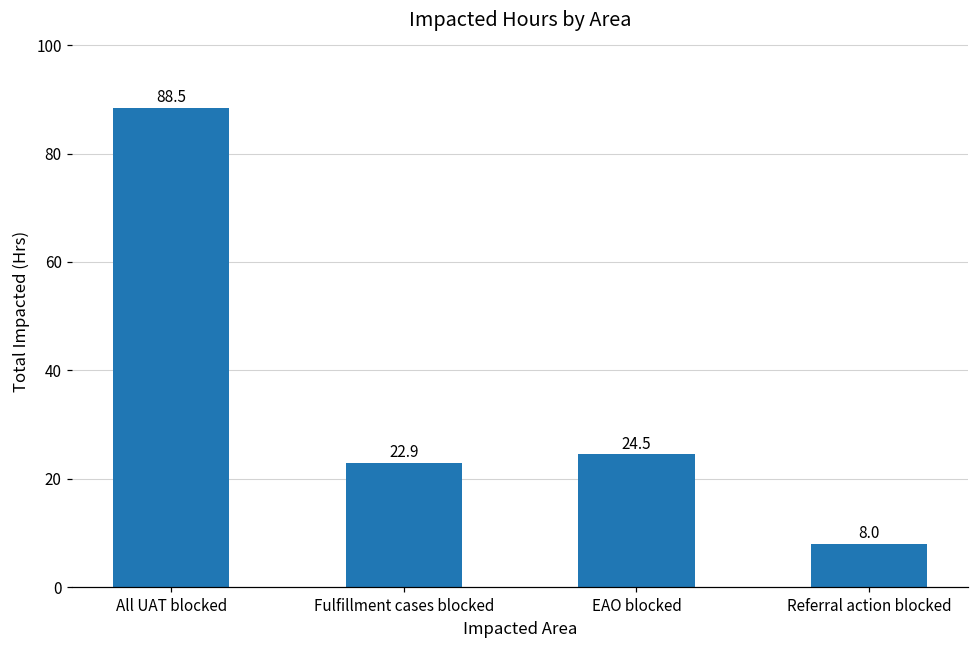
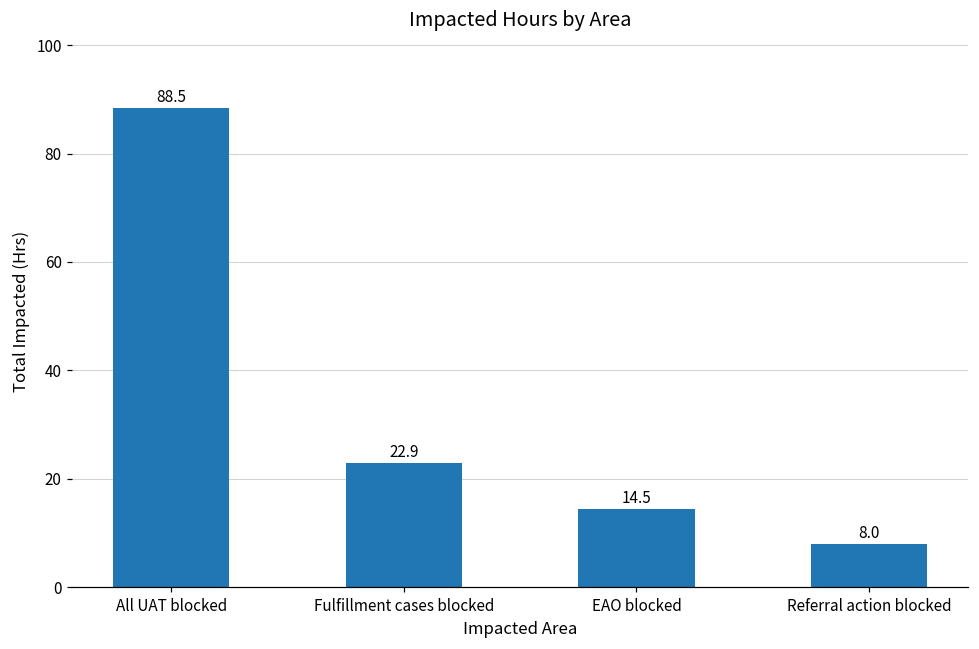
  {
    "All UAT blocked": 88.5,
    "Fulfillment cases blocked": 22.9,
-   "EAO blocked": 24.5,
+   "EAO blocked": 14.5,
    "Referral action blocked": 8.0
  }
